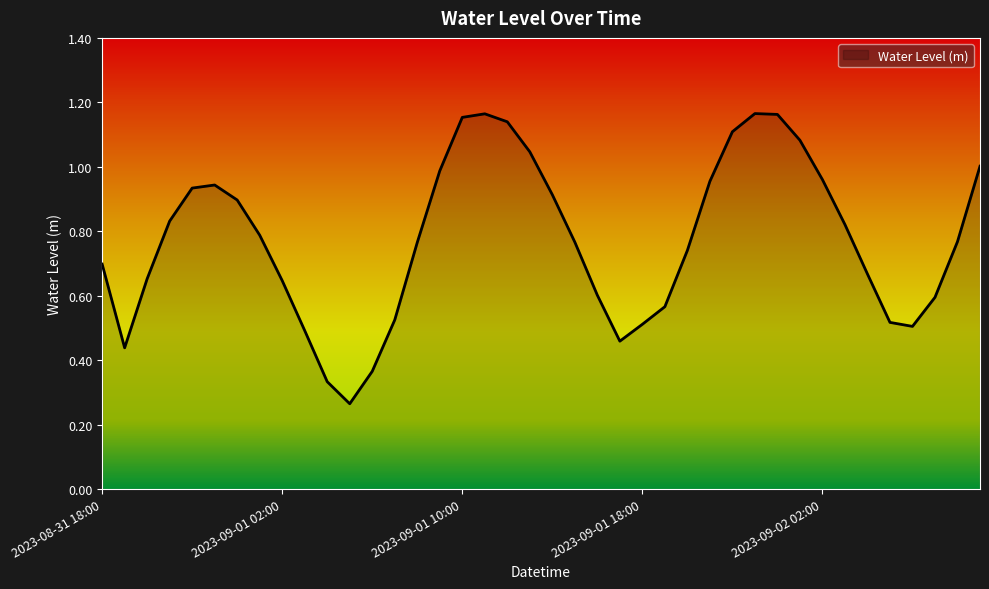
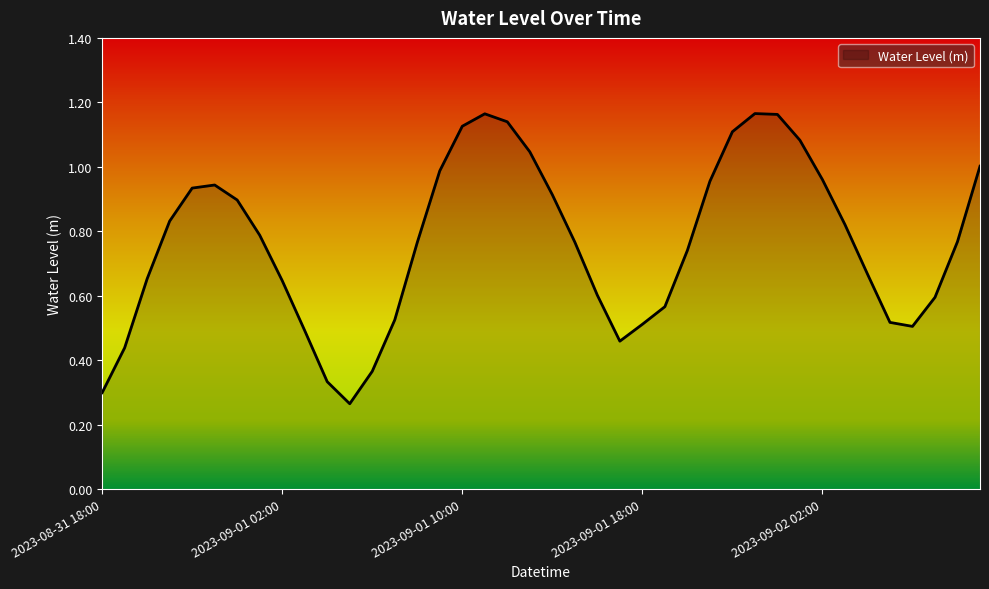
  {
-   "2023-08-31 18:00": 0.70,
+   "2023-08-31 18:00": 0.30,
    "2023-09-01 02:00": 0.65,
-   "2023-09-01 10:00": 1.15,
+   "2023-09-01 10:00": 1.13,
    "2023-09-01 18:00": 0.51,
    "2023-09-02 02:00": 0.96
  }
